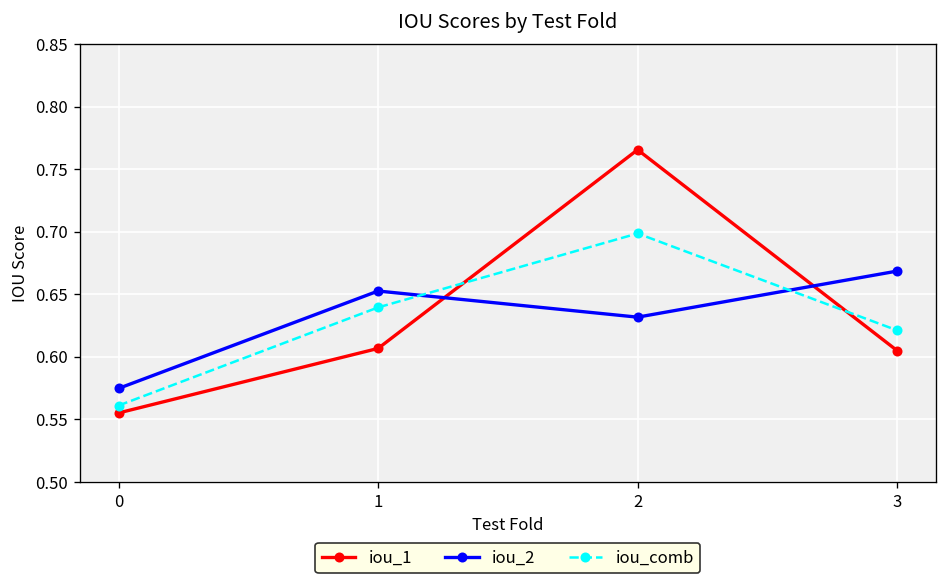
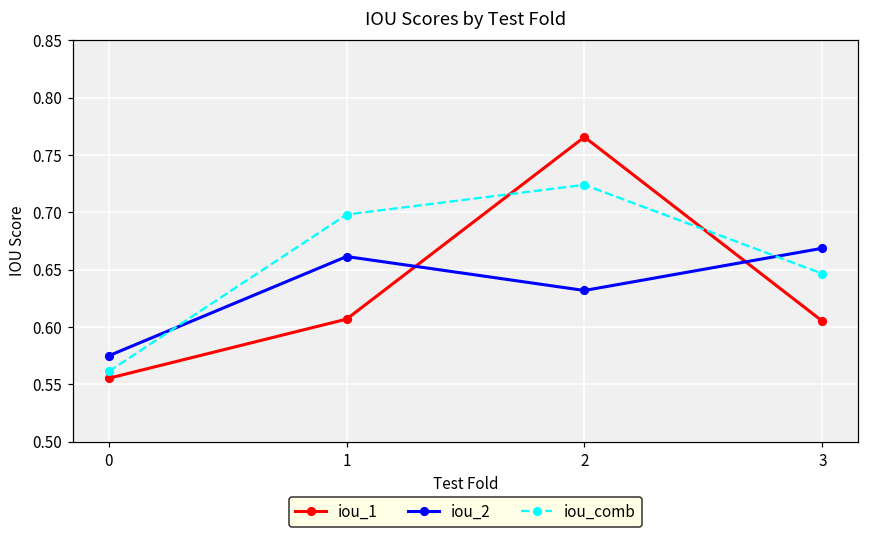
  {
    "iou_1": {
      "0": 0.555,
      "1": 0.607,
      "2": 0.766,
      "3": 0.605
    },
    "iou_2": {
      "0": 0.575,
-     "1": 0.653,
+     "1": 0.661,
      "2": 0.632,
      "3": 0.669
    },
    "iou_comb": {
      "0": 0.561,
-     "1": 0.640,
-     "2": 0.699,
-     "3": 0.621
+     "1": 0.698,
+     "2": 0.724,
+     "3": 0.646
    }
  }
